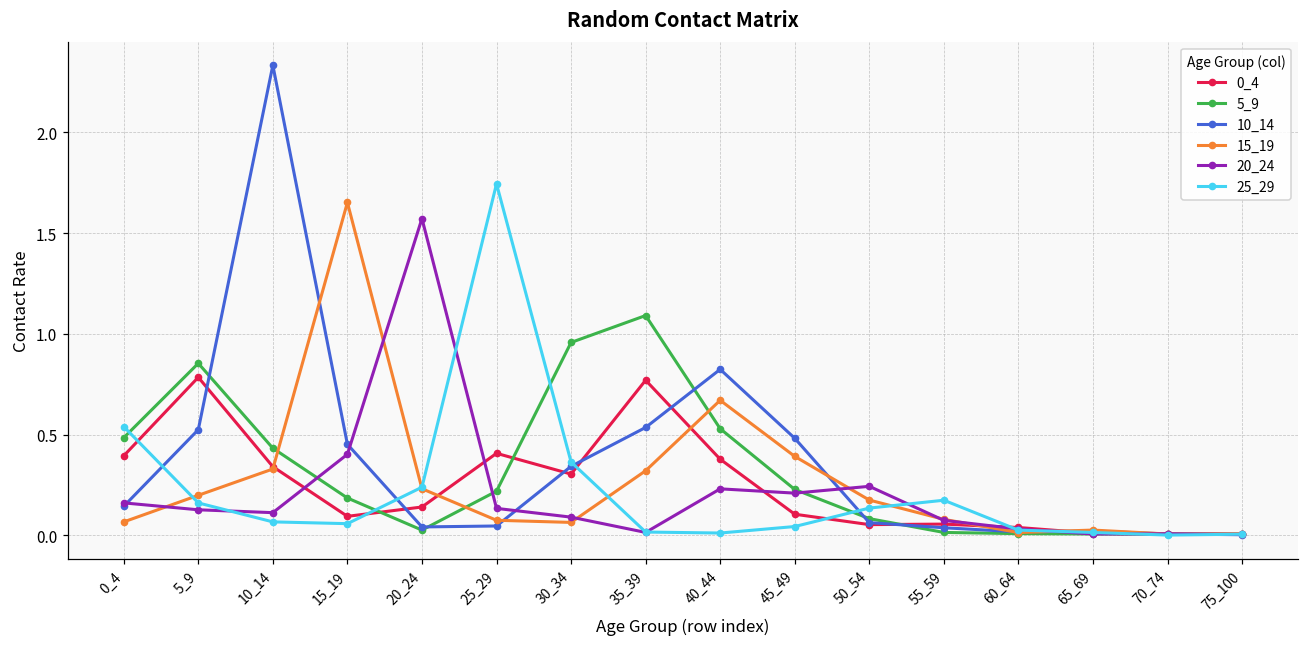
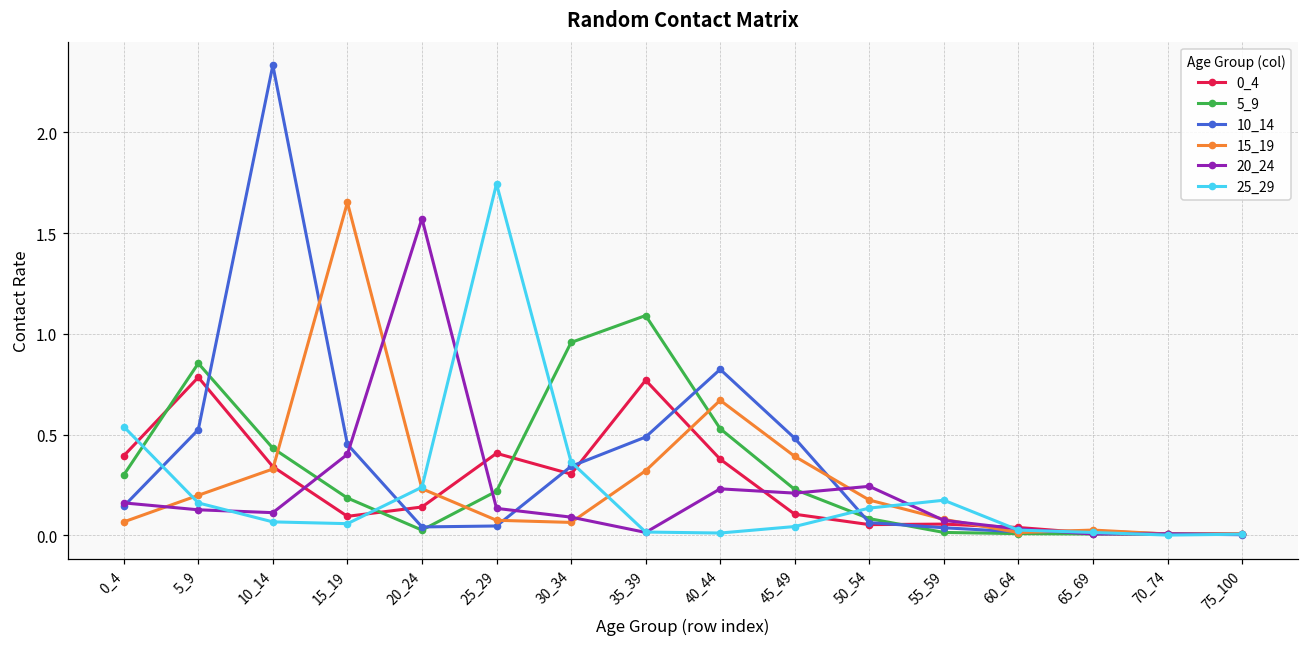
  {
    "0_4": {
      "0_4": 0.39,
      "5_9": 0.78,
      "15_19": 0.09,
      "20_24": 0.14,
      "25_29": 0.41,
      "30_34": 0.30,
      "35_39": 0.77,
      "40_44": 0.38,
      "45_49": 0.10,
      "55_59": 0.06
    },
    "5_9": {
-     "0_4": 0.48,
+     "0_4": 0.30,
      "5_9": 0.85,
      "10_14": 0.43,
      "15_19": 0.18,
      "20_24": 0.03,
      "25_29": 0.22,
      "30_34": 0.96,
      "35_39": 1.09,
      "40_44": 0.53,
      "45_49": 0.23,
      "50_54": 0.08,
      "55_59": 0.01
    },
    "10_14": {
      "0_4": 0.14,
      "5_9": 0.52,
      "10_14": 2.33,
      "15_19": 0.45,
      "20_24": 0.04,
      "25_29": 0.05,
      "30_34": 0.34,
-     "35_39": 0.54,
+     "35_39": 0.49,
      "40_44": 0.82,
      "45_49": 0.48,
      "55_59": 0.04
    },
    "15_19": {
      "0_4": 0.07,
      "5_9": 0.20,
      "15_19": 1.65,
      "25_29": 0.07,
      "30_34": 0.06,
      "35_39": 0.32,
      "40_44": 0.67,
      "45_49": 0.39,
      "50_54": 0.17
    },
    "20_24": {
      "0_4": 0.16,
      "5_9": 0.13,
      "10_14": 0.11,
      "15_19": 0.40,
      "20_24": 1.57,
      "25_29": 0.13,
      "30_34": 0.09,
      "40_44": 0.23,
      "45_49": 0.21,
      "50_54": 0.24
    },
    "25_29": {
      "0_4": 0.54,
      "5_9": 0.16,
      "10_14": 0.07,
      "15_19": 0.06,
      "25_29": 1.74,
      "30_34": 0.36,
      "40_44": 0.01,
      "45_49": 0.04,
      "50_54": 0.13,
      "55_59": 0.17
    }
  }
